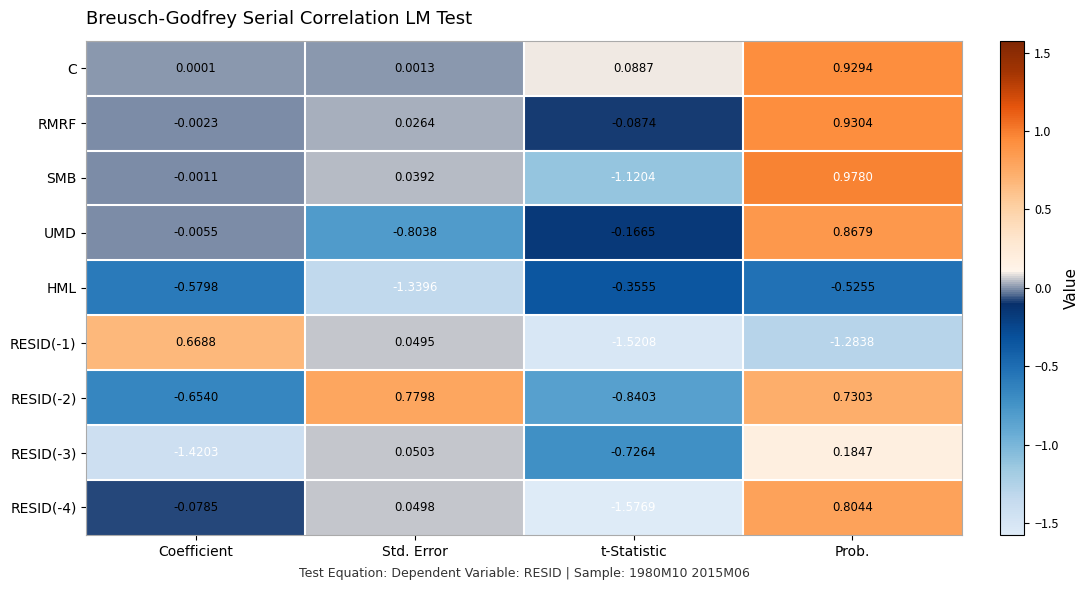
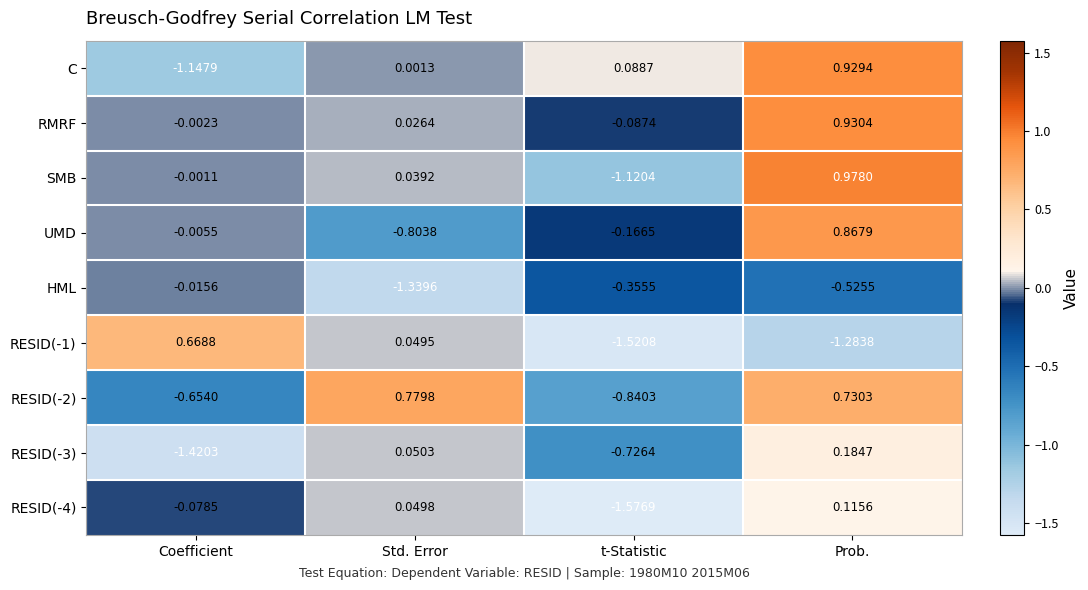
  {
    "C": {
-     "Coefficient": 0.0001,
+     "Coefficient": -1.1479,
      "Std. Error": 0.0013,
      "t-Statistic": 0.0887,
      "Prob.": 0.9294
    },
    "RMRF": {
      "Coefficient": -0.0023,
      "Std. Error": 0.0264,
      "t-Statistic": -0.0874,
      "Prob.": 0.9304
    },
    "SMB": {
      "Coefficient": -0.0011,
      "Std. Error": 0.0392,
      "t-Statistic": -1.1204,
      "Prob.": 0.9780
    },
    "UMD": {
      "Coefficient": -0.0055,
      "Std. Error": -0.8038,
      "t-Statistic": -0.1665,
      "Prob.": 0.8679
    },
    "HML": {
-     "Coefficient": -0.5798,
+     "Coefficient": -0.0156,
      "Std. Error": -1.3396,
      "t-Statistic": -0.3555,
      "Prob.": -0.5255
    },
    "RESID(-1)": {
      "Coefficient": 0.6688,
      "Std. Error": 0.0495,
      "Prob.": -1.2838
    },
    "RESID(-2)": {
      "Coefficient": -0.6540,
      "Std. Error": 0.7798,
      "t-Statistic": -0.8403,
      "Prob.": 0.7303
    },
    "RESID(-3)": {
      "Coefficient": -1.4203,
      "Std. Error": 0.0503,
      "t-Statistic": -0.7264,
      "Prob.": 0.1847
    },
    "RESID(-4)": {
      "Coefficient": -0.0785,
      "Std. Error": 0.0498,
-     "Prob.": 0.8044
+     "Prob.": 0.1156
    }
  }
